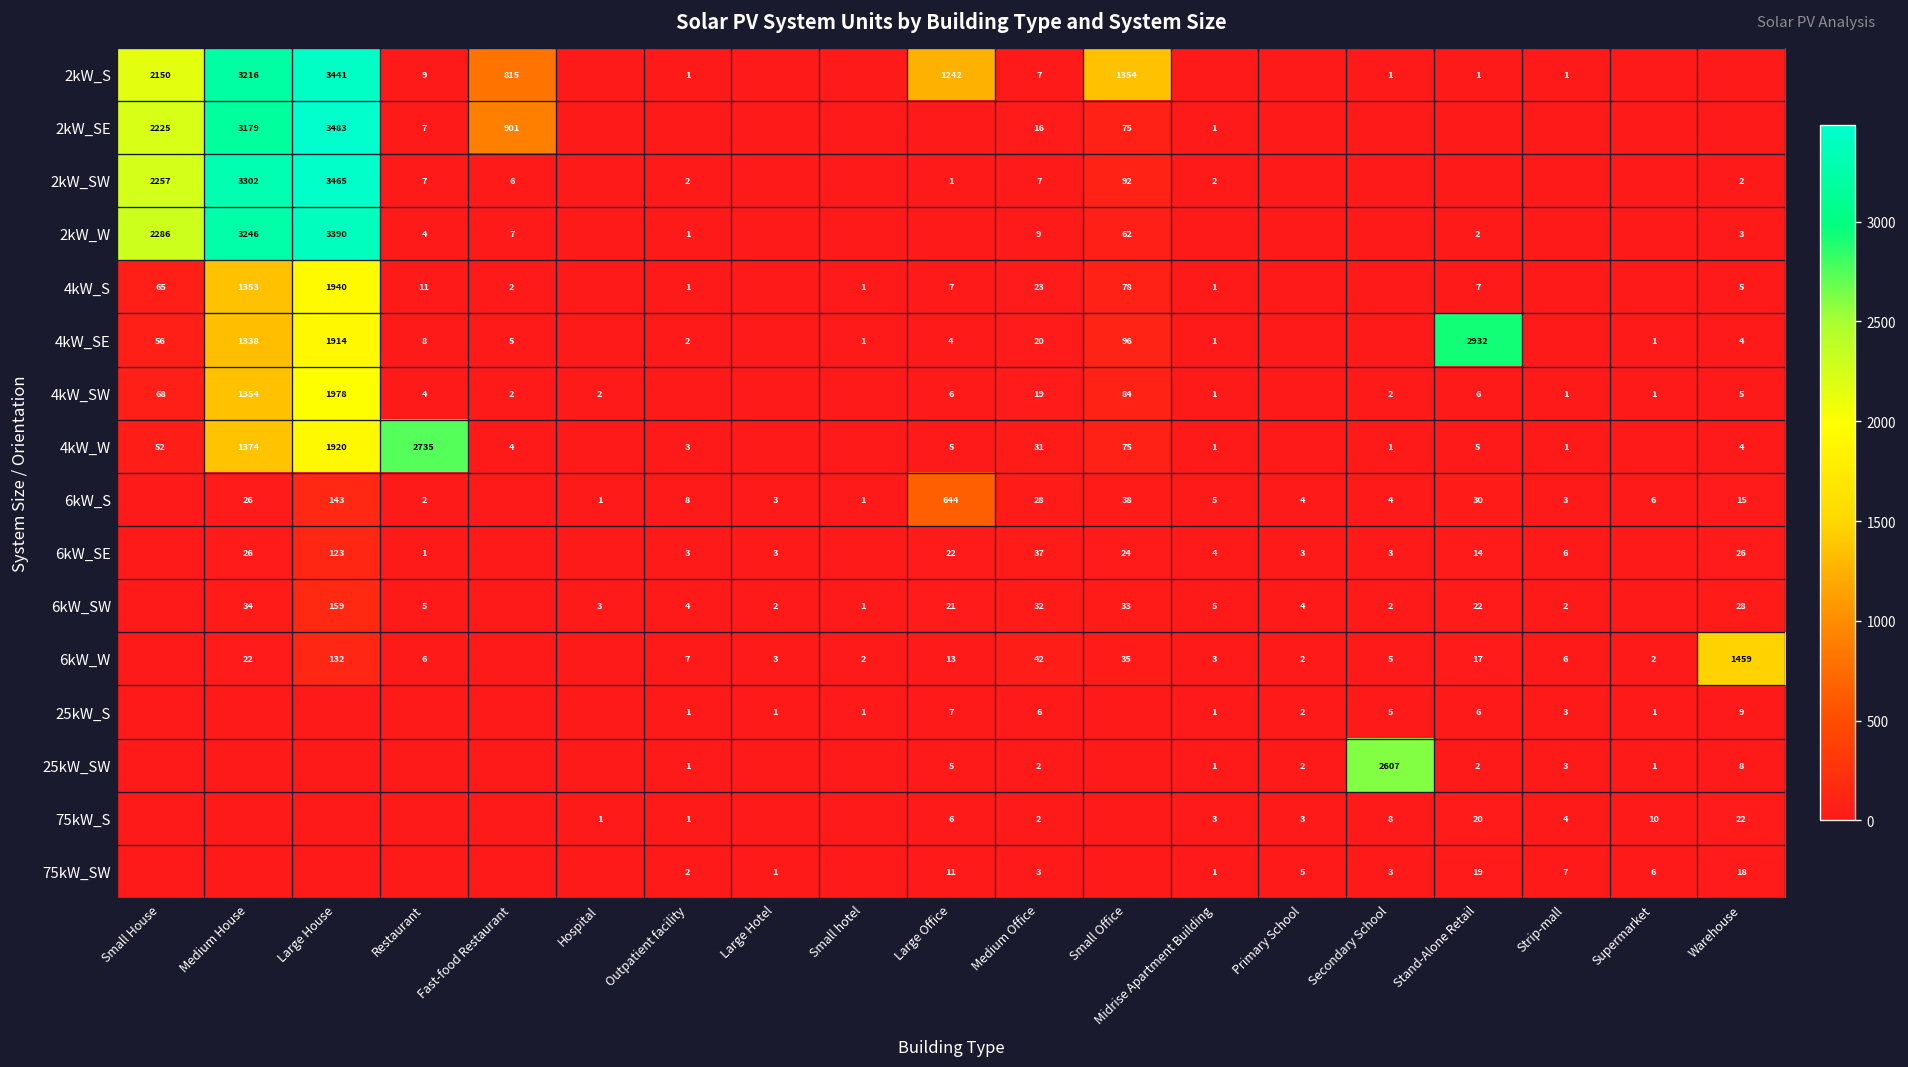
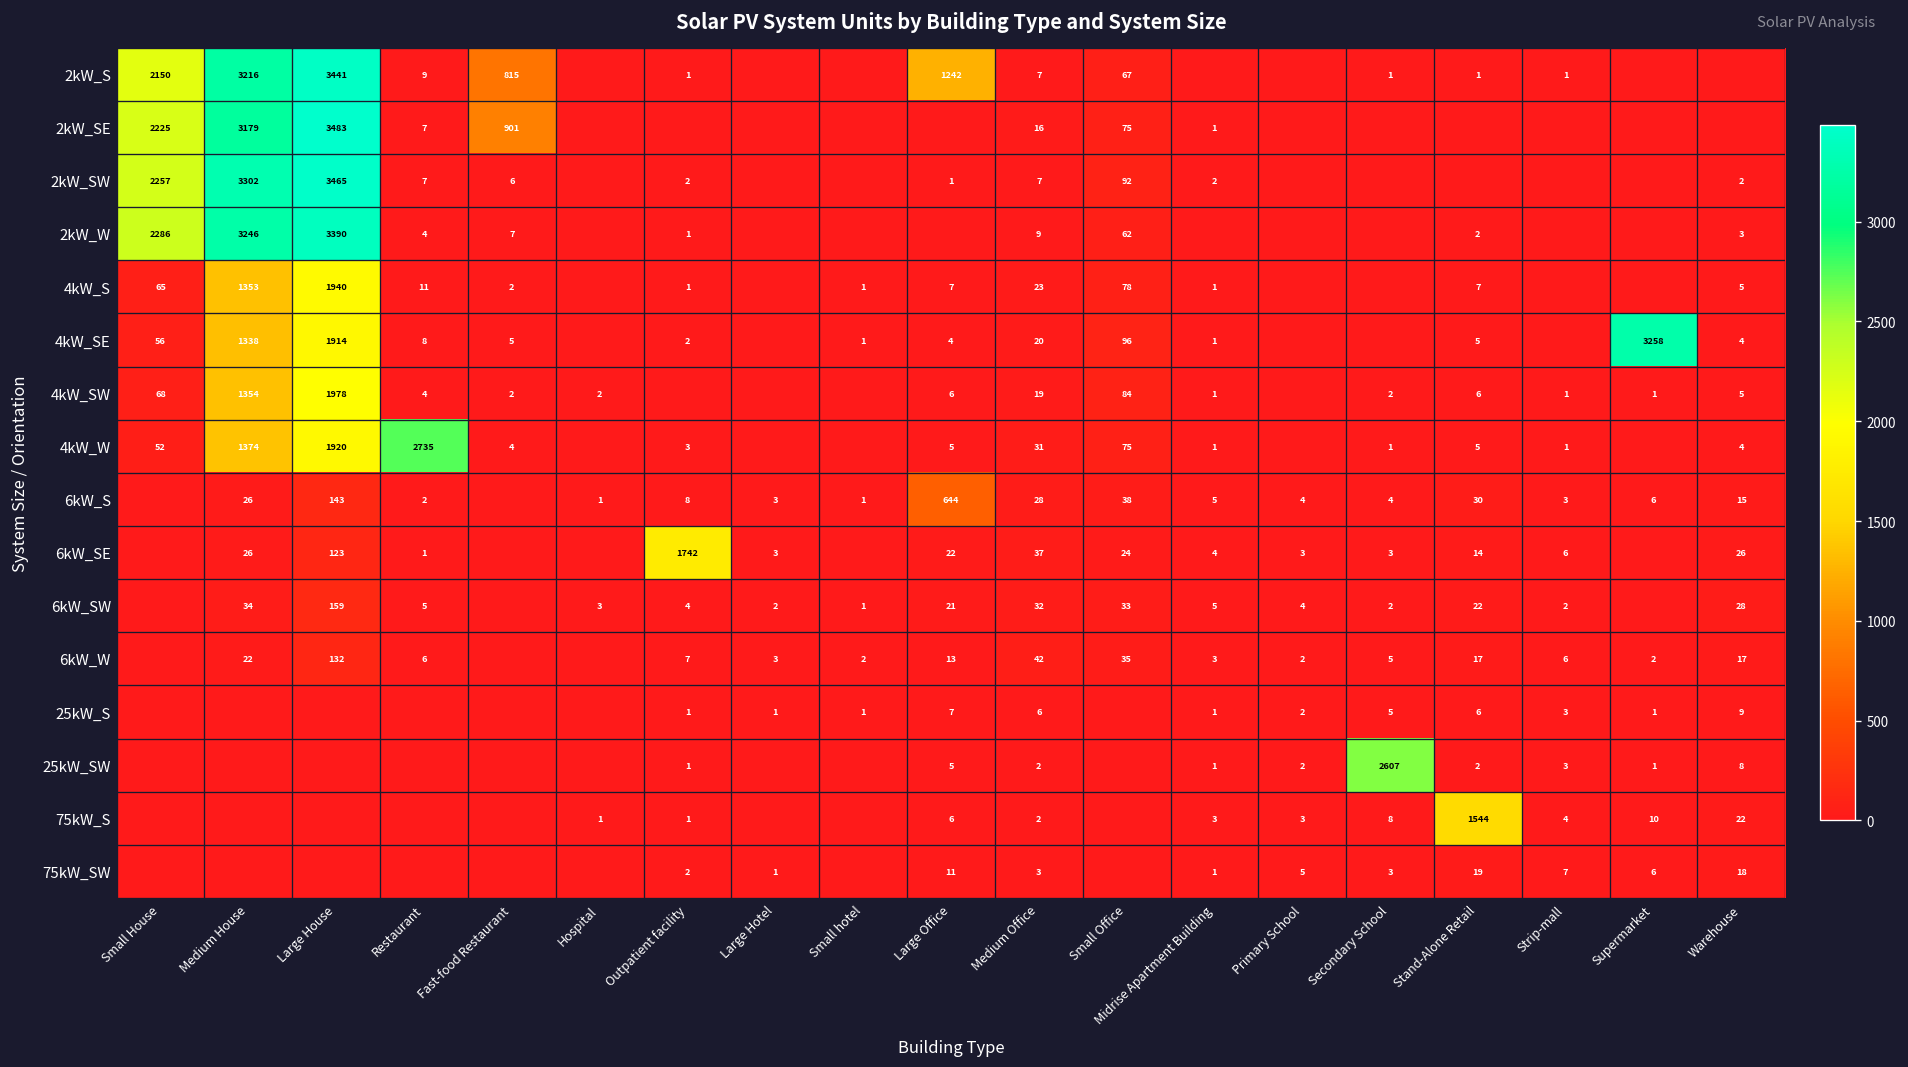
  {
    "2kW_S": {
      "Small House": 2150,
      "Medium House": 3216,
      "Large House": 3441,
      "Restaurant": 9,
      "Fast-food Restaurant": 815,
      "Outpatient facility": 1,
      "Large Office": 1242,
      "Medium Office": 7,
-     "Small Office": 1354,
+     "Small Office": 67,
      "Secondary School": 1,
      "Stand-Alone Retail": 1,
      "Strip-mall": 1
    },
    "4kW_SE": {
      "Small House": 56,
      "Medium House": 1338,
      "Large House": 1914,
      "Restaurant": 8,
      "Fast-food Restaurant": 5,
      "Outpatient facility": 2,
      "Small hotel": 1,
      "Large Office": 4,
      "Medium Office": 20,
      "Small Office": 96,
      "Midrise Apartment Building": 1,
-     "Stand-Alone Retail": 2932,
-     "Supermarket": 1,
+     "Stand-Alone Retail": 5,
+     "Supermarket": 3258,
      "Warehouse": 4
    },
    "6kW_SE": {
      "Medium House": 26,
      "Large House": 123,
      "Restaurant": 1,
-     "Outpatient facility": 3,
+     "Outpatient facility": 1742,
      "Large Hotel": 3,
      "Large Office": 22,
      "Medium Office": 37,
      "Small Office": 24,
      "Midrise Apartment Building": 4,
      "Primary School": 3,
      "Secondary School": 3,
      "Stand-Alone Retail": 14,
      "Strip-mall": 6,
      "Warehouse": 26
    },
    "6kW_W": {
      "Medium House": 22,
      "Large House": 132,
      "Restaurant": 6,
      "Outpatient facility": 7,
      "Large Hotel": 3,
      "Small hotel": 2,
      "Large Office": 13,
      "Medium Office": 42,
      "Small Office": 35,
      "Midrise Apartment Building": 3,
      "Primary School": 2,
      "Secondary School": 5,
      "Stand-Alone Retail": 17,
      "Strip-mall": 6,
      "Supermarket": 2,
-     "Warehouse": 1459
+     "Warehouse": 17
    },
    "75kW_S": {
      "Hospital": 1,
      "Outpatient facility": 1,
      "Large Office": 6,
      "Medium Office": 2,
      "Midrise Apartment Building": 3,
      "Primary School": 3,
      "Secondary School": 8,
-     "Stand-Alone Retail": 20,
+     "Stand-Alone Retail": 1544,
      "Strip-mall": 4,
      "Supermarket": 10,
      "Warehouse": 22
    }
  }
